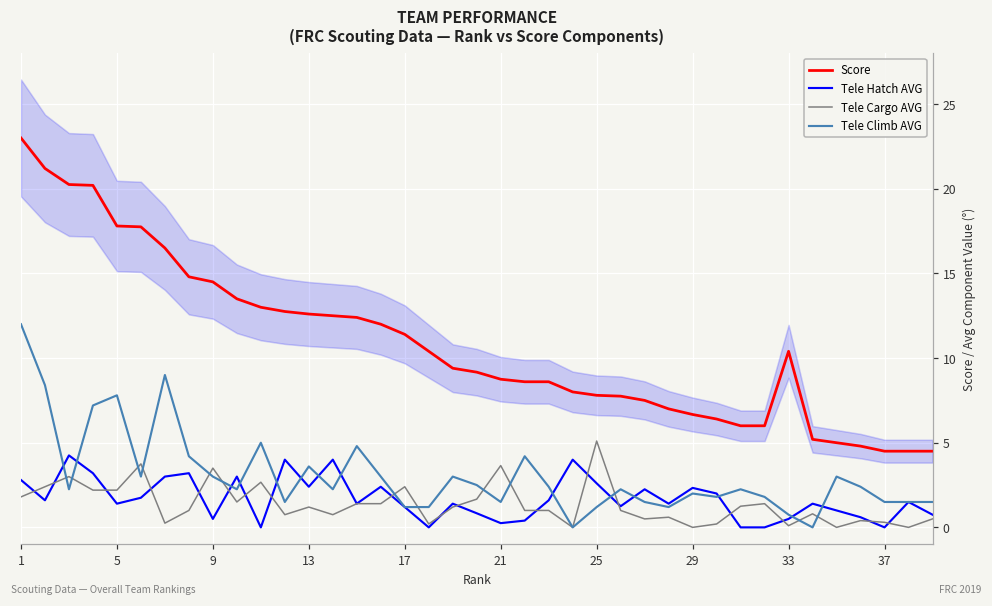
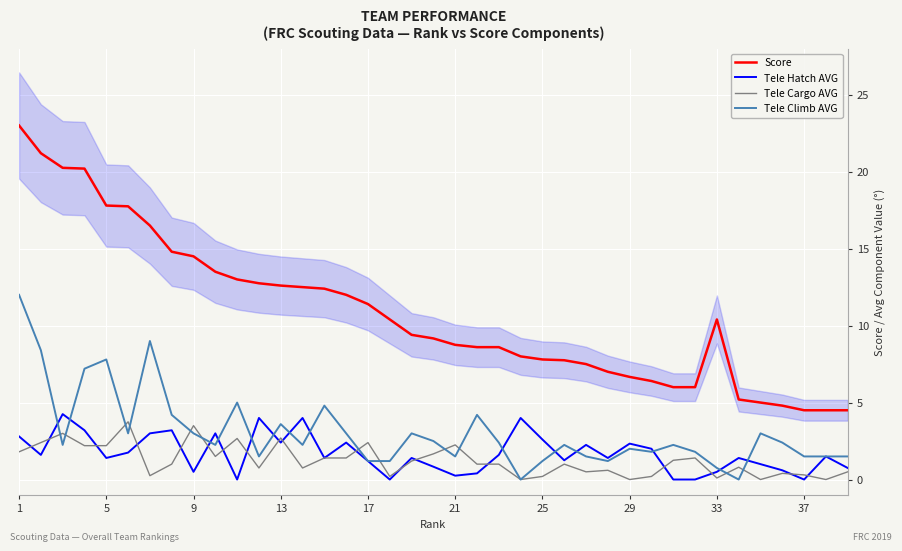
  {
    "Score": {
      "1": 23.0,
      "5": 17.8,
      "9": 14.5,
      "13": 12.6,
      "17": 11.4,
      "21": 8.8,
      "25": 7.8,
      "29": 6.7,
      "33": 10.4,
      "37": 4.5
    },
    "Tele Cargo AVG": {
      "1": 1.8,
      "5": 2.2,
      "9": 3.5,
-     "13": 1.2,
+     "13": 2.7,
      "17": 2.4,
-     "21": 3.7,
-     "25": 5.1,
+     "21": 2.3,
+     "25": 0.2,
      "29": 0.0,
      "33": 0.1,
      "37": 0.3
    },
    "Tele Climb AVG": {
      "1": 12.0,
      "5": 7.8,
      "9": 3.0,
      "13": 3.6,
      "21": 1.5,
      "25": 1.2,
      "29": 2.0,
      "33": 0.8,
      "37": 1.5
    }
  }
